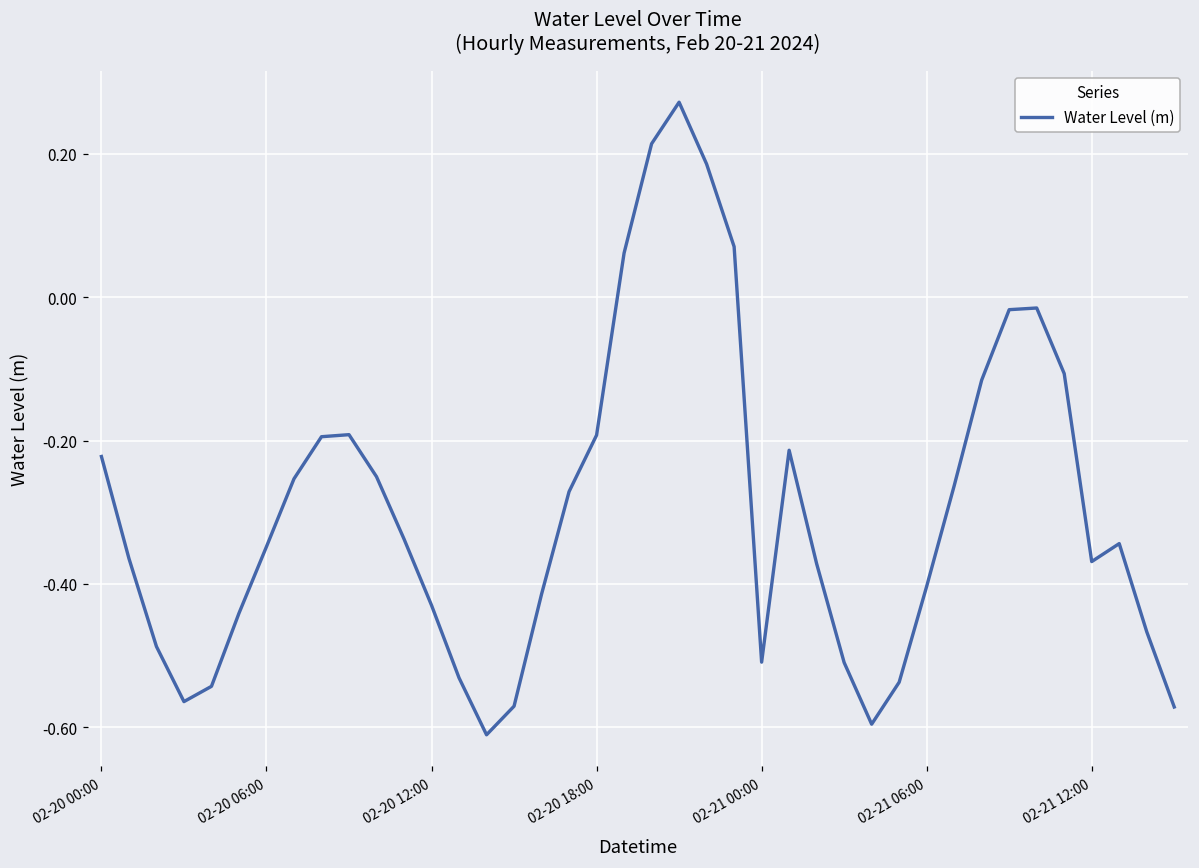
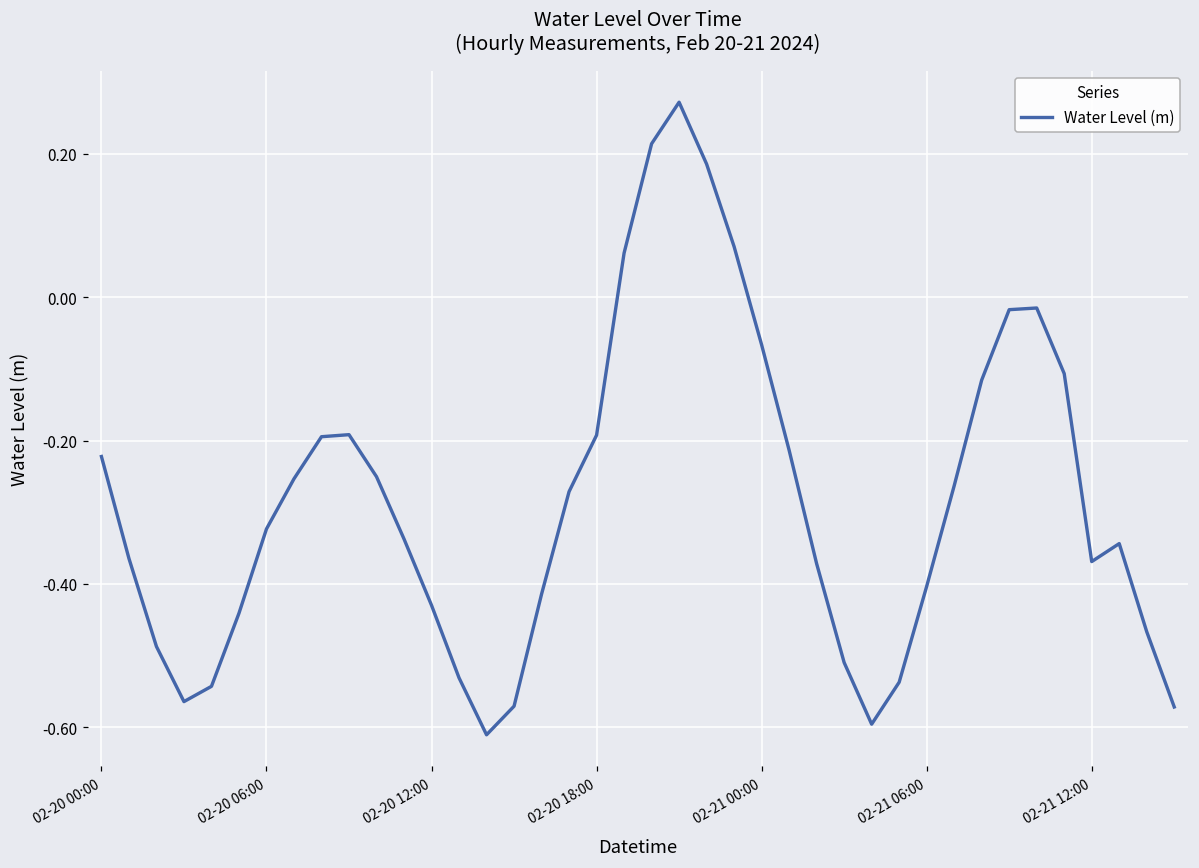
  {
    "02-20 00:00": -0.22,
-   "02-20 06:00": -0.35,
+   "02-20 06:00": -0.32,
    "02-20 12:00": -0.43,
    "02-20 18:00": -0.19,
-   "02-21 00:00": -0.51,
+   "02-21 00:00": -0.07,
    "02-21 06:00": -0.40,
    "02-21 12:00": -0.37
  }
